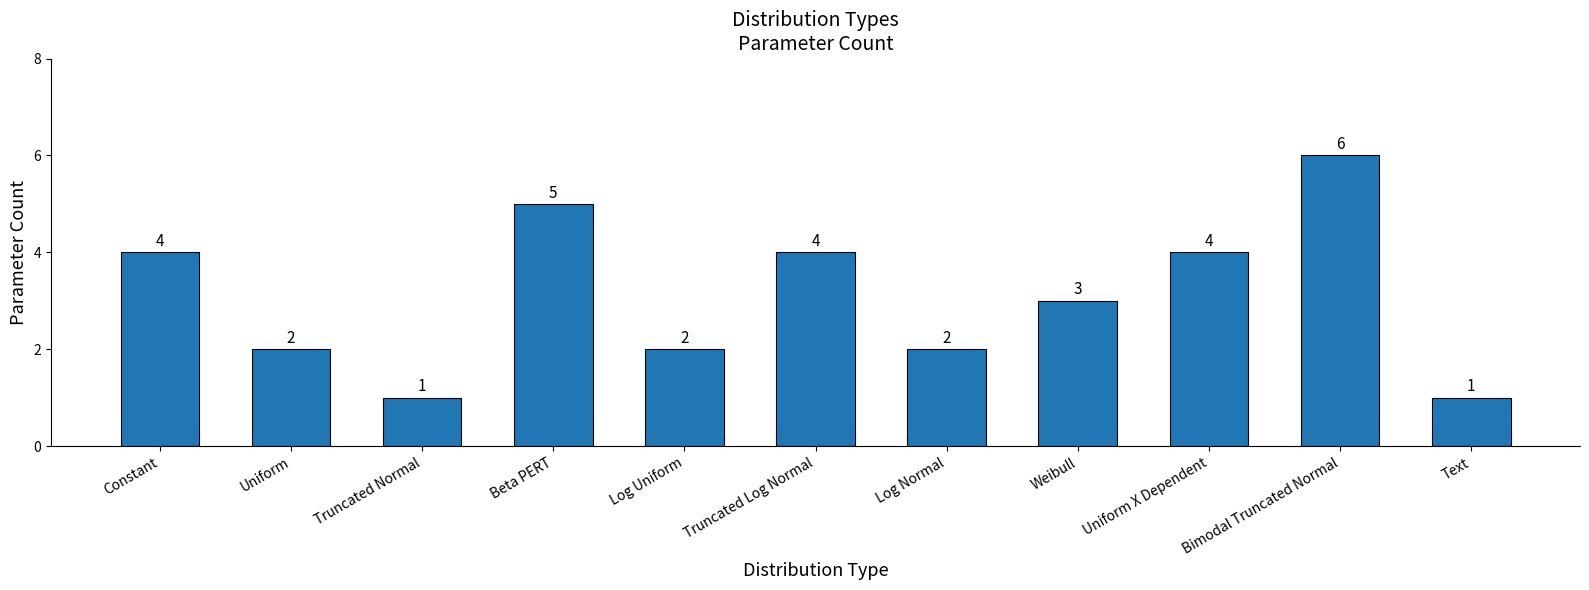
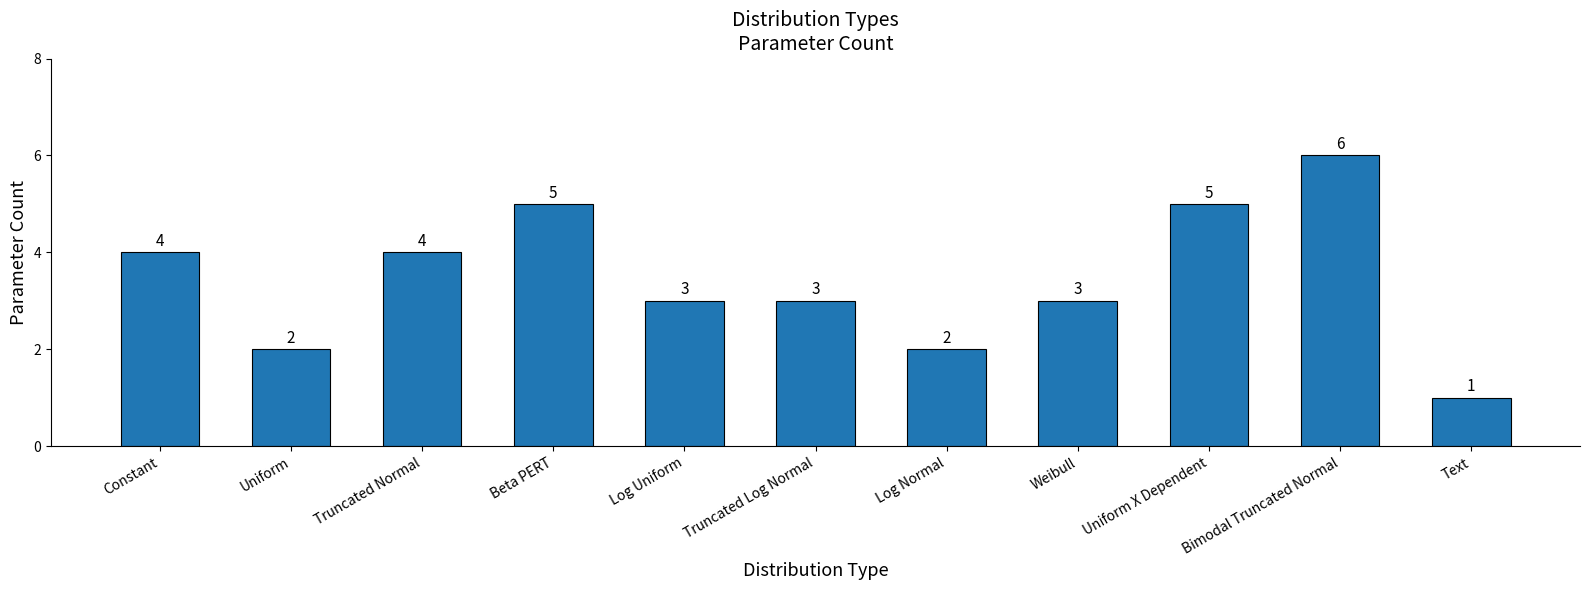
  {
    "Constant": 4,
    "Uniform": 2,
-   "Truncated Normal": 1,
+   "Truncated Normal": 4,
    "Beta PERT": 5,
-   "Log Uniform": 2,
-   "Truncated Log Normal": 4,
+   "Log Uniform": 3,
+   "Truncated Log Normal": 3,
    "Log Normal": 2,
    "Weibull": 3,
-   "Uniform X Dependent": 4,
+   "Uniform X Dependent": 5,
    "Bimodal Truncated Normal": 6,
    "Text": 1
  }
